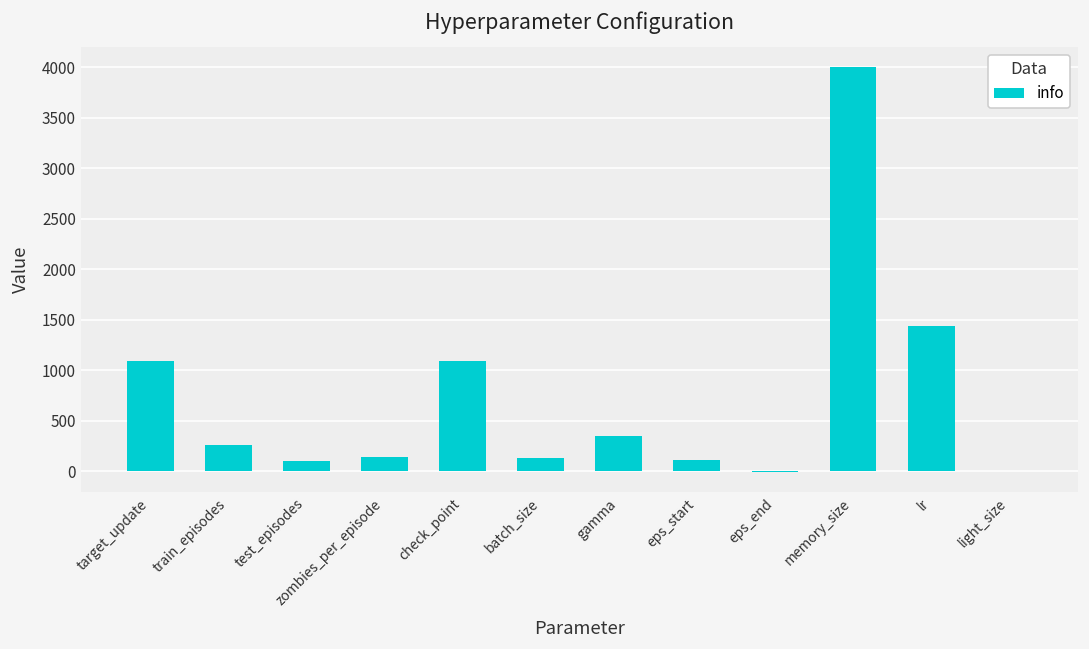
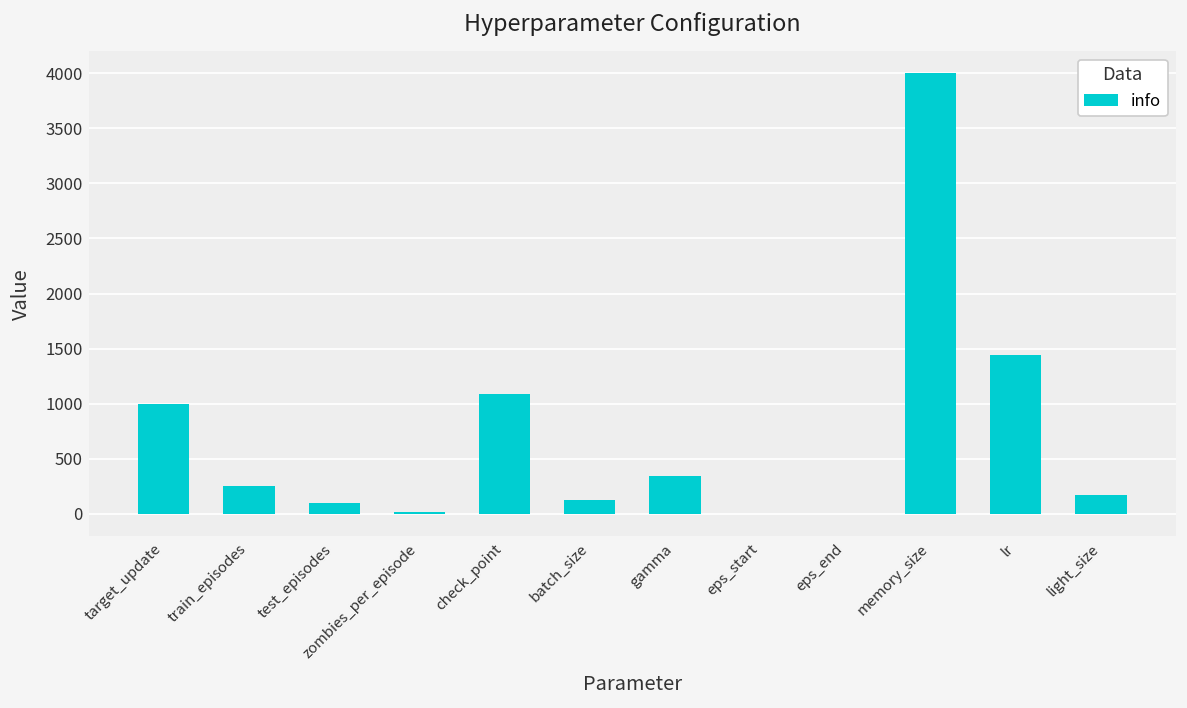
  {
-   "target_update": 1100,
+   "target_update": 1000,
    "train_episodes": 300,
    "test_episodes": 100,
-   "zombies_per_episode": 100,
+   "zombies_per_episode": 0,
    "check_point": 1100,
    "batch_size": 100,
    "gamma": 300,
-   "eps_start": 100,
+   "eps_start": 0,
    "memory_size": 4000,
    "lr": 1400,
-   "light_size": 0
+   "light_size": 200
  }
